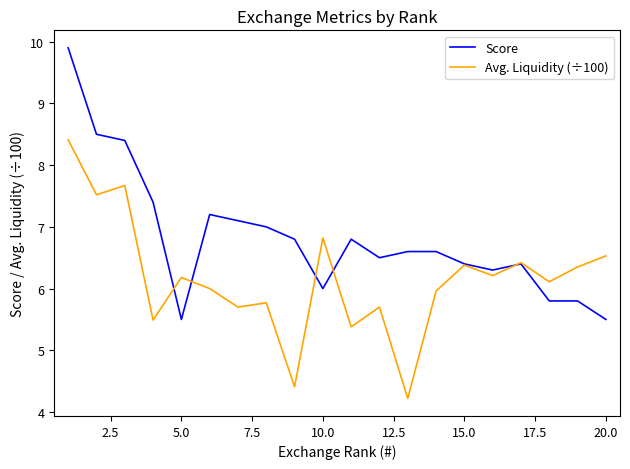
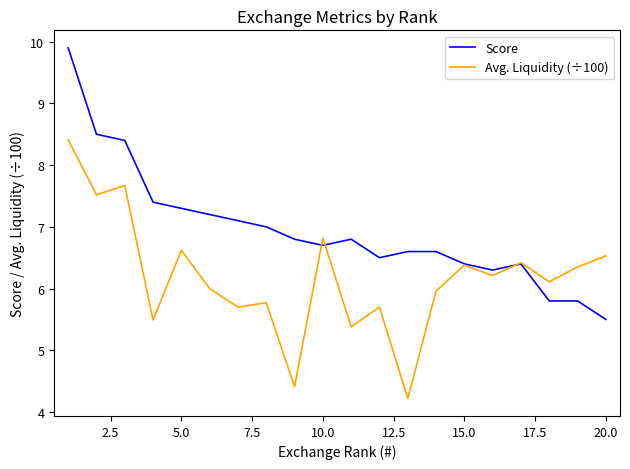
  {
    "Score": {
-     "5.0": 5.5,
-     "10.0": 6.0,
+     "5.0": 7.3,
+     "10.0": 6.7,
      "20.0": 5.5
    },
    "Avg. Liquidity (÷100)": {
-     "5.0": 6.2,
+     "5.0": 6.6,
      "10.0": 6.8,
      "20.0": 6.5
    }
  }
